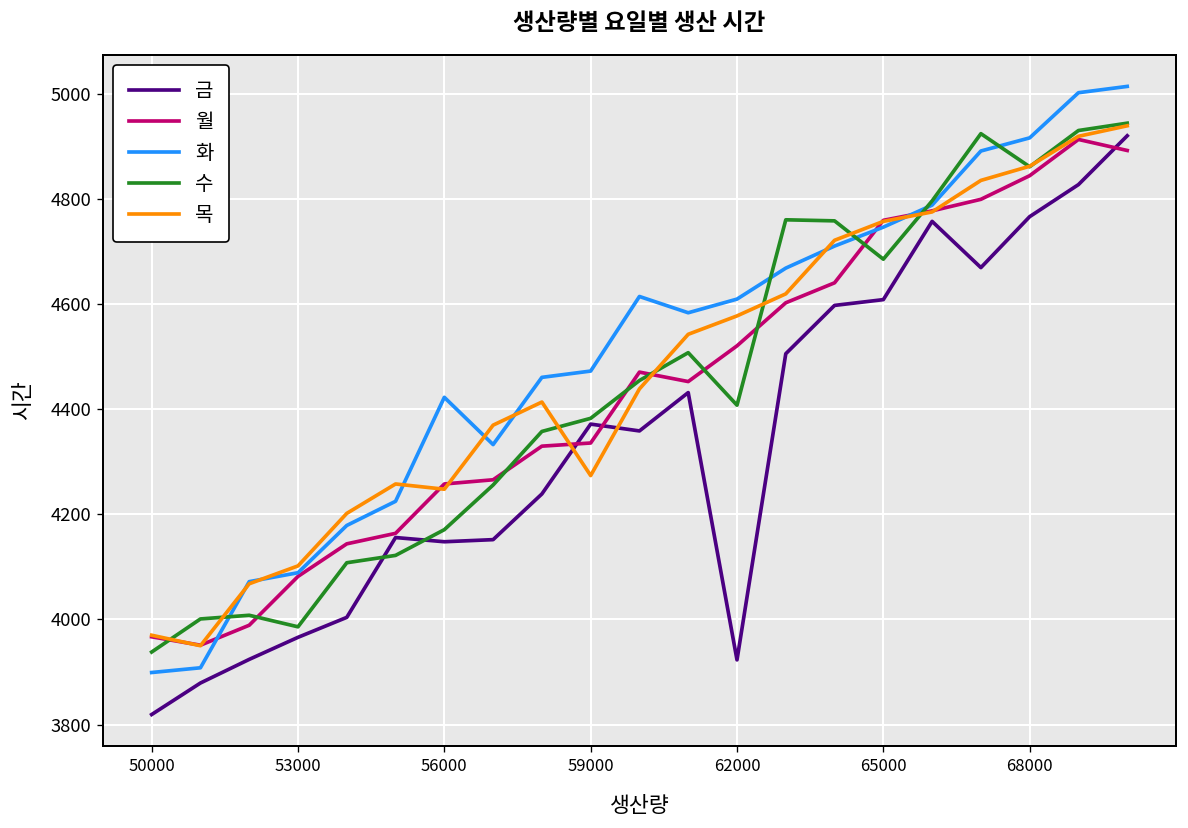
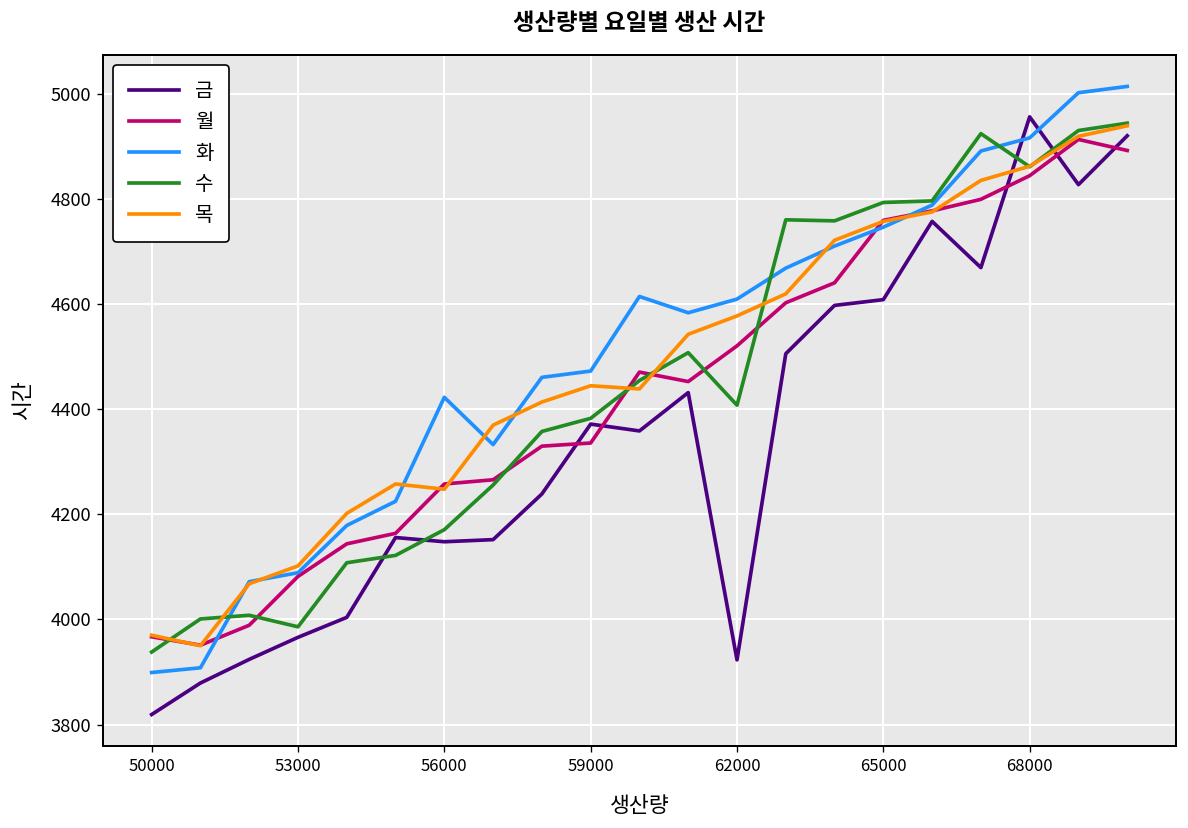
  {
    "금": {
      "50000": 3820,
      "53000": 3970,
      "56000": 4150,
      "59000": 4370,
      "62000": 3920,
      "65000": 4610,
-     "68000": 4770
+     "68000": 4960
    },
    "월": {
      "53000": 4080,
      "56000": 4260,
      "59000": 4340,
      "62000": 4520,
      "68000": 4850
    },
    "화": {
      "50000": 3900,
      "53000": 4090,
      "56000": 4420,
      "59000": 4470,
      "62000": 4610,
      "65000": 4750,
      "68000": 4920
    },
    "수": {
      "50000": 3940,
      "53000": 3990,
      "56000": 4170,
      "59000": 4380,
      "62000": 4410,
-     "65000": 4690
+     "65000": 4790
    },
    "목": {
      "53000": 4100,
      "56000": 4250,
-     "59000": 4270,
+     "59000": 4450,
      "62000": 4580
    }
  }
